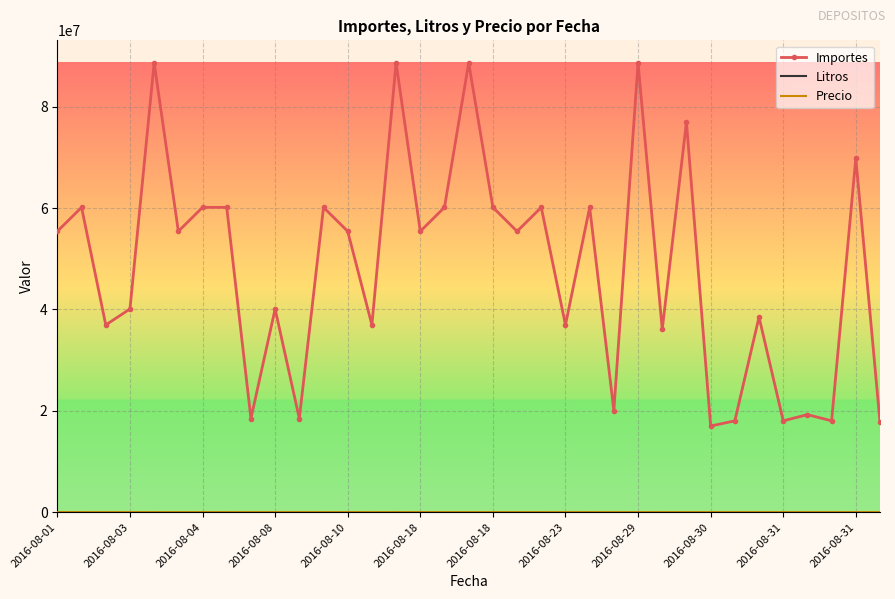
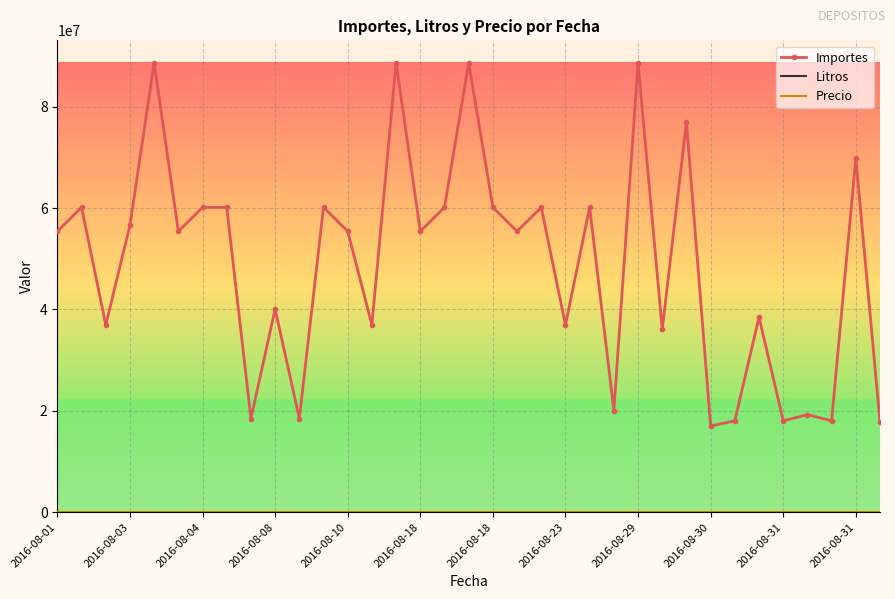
  {
    "Importes": {
-     "2016-08-03": 40000000
+     "2016-08-03": 57000000
    },
    "Precio": {
      "2016-08-03": 0
    }
  }
